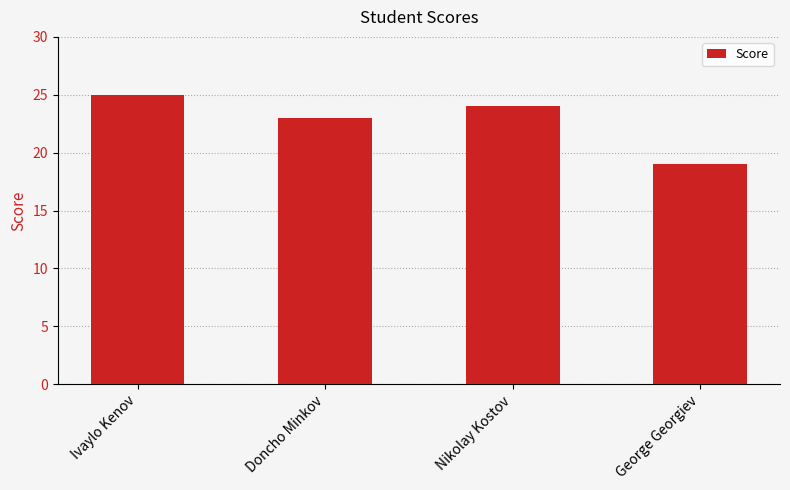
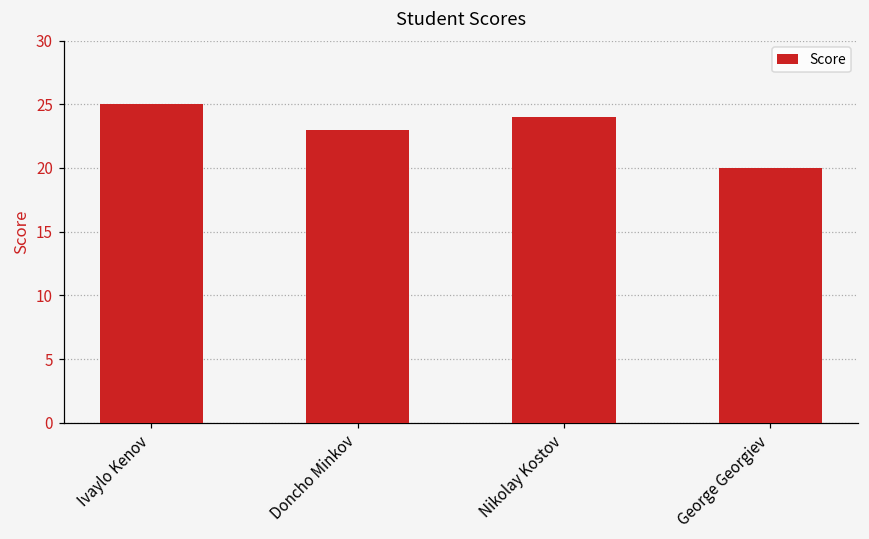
  {
    "Ivaylo Kenov": 25,
    "Doncho Minkov": 23,
    "Nikolay Kostov": 24,
-   "George Georgiev": 19
+   "George Georgiev": 20
  }
